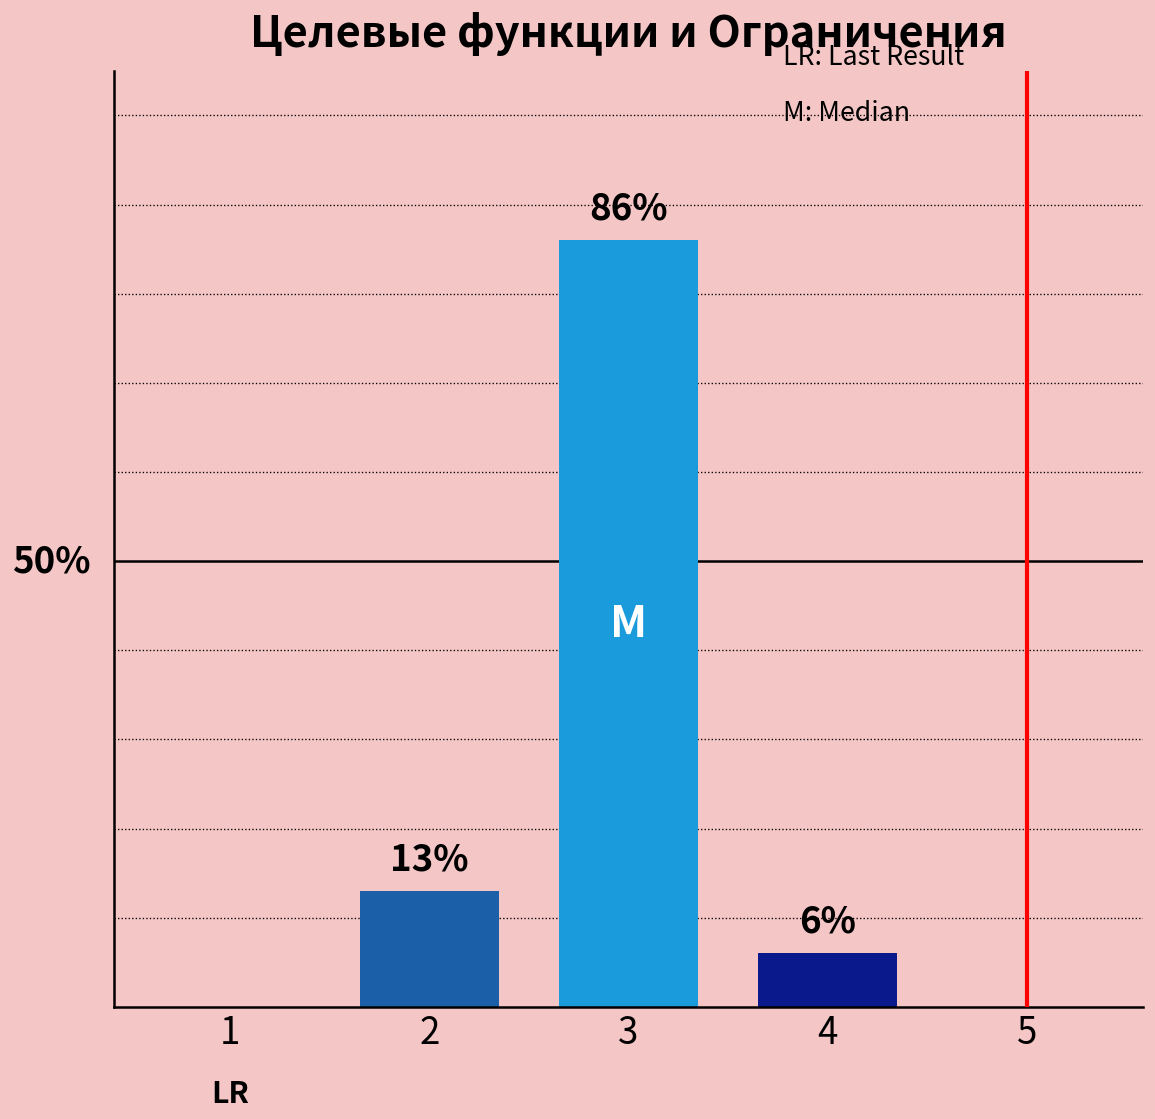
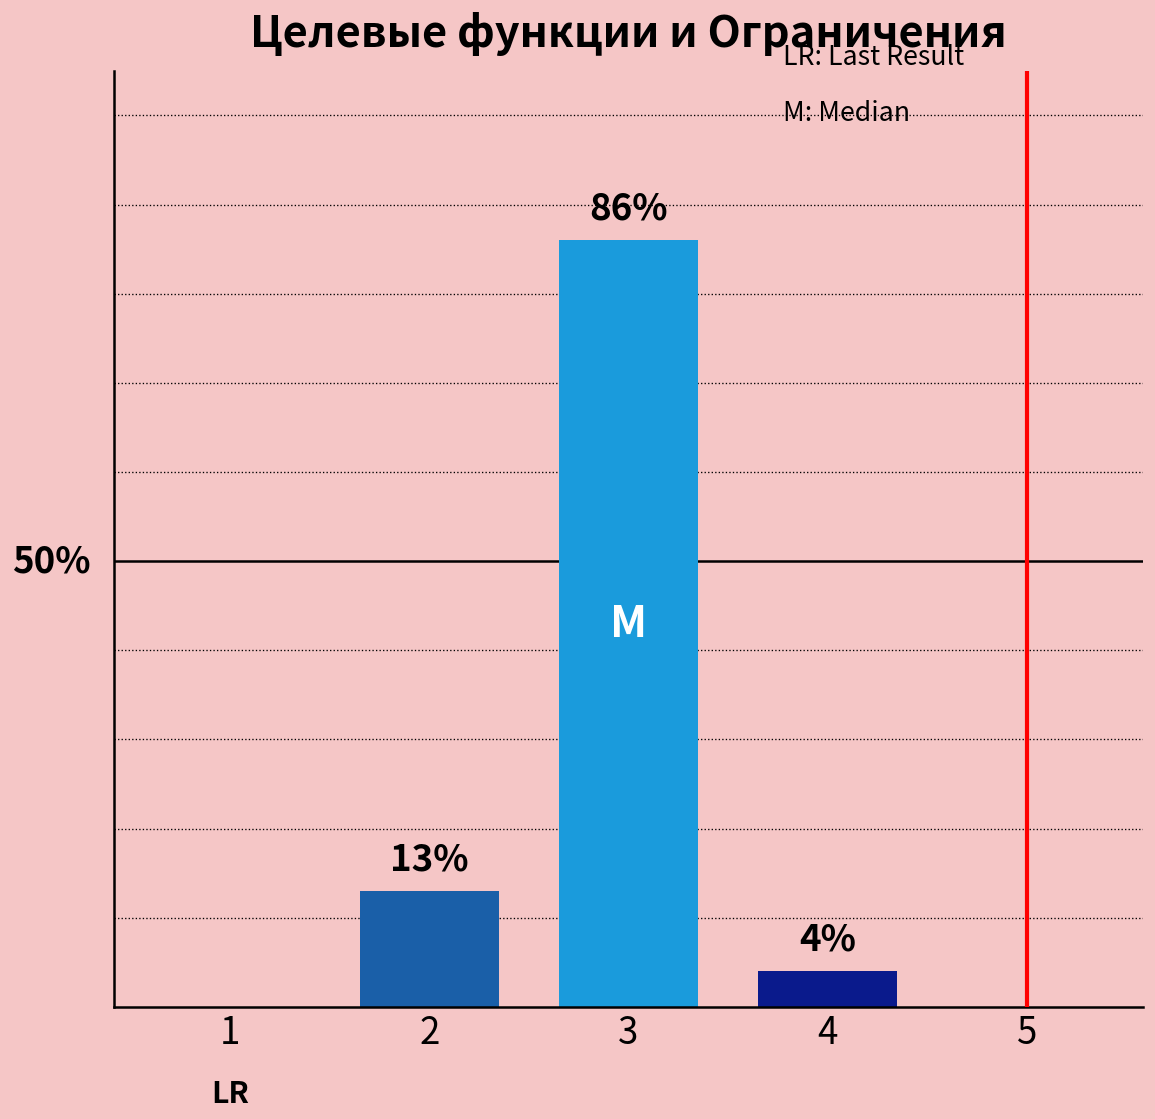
  {
    "2": "13%",
    "3": "86%",
-   "4": "6%"
+   "4": "4%"
  }
